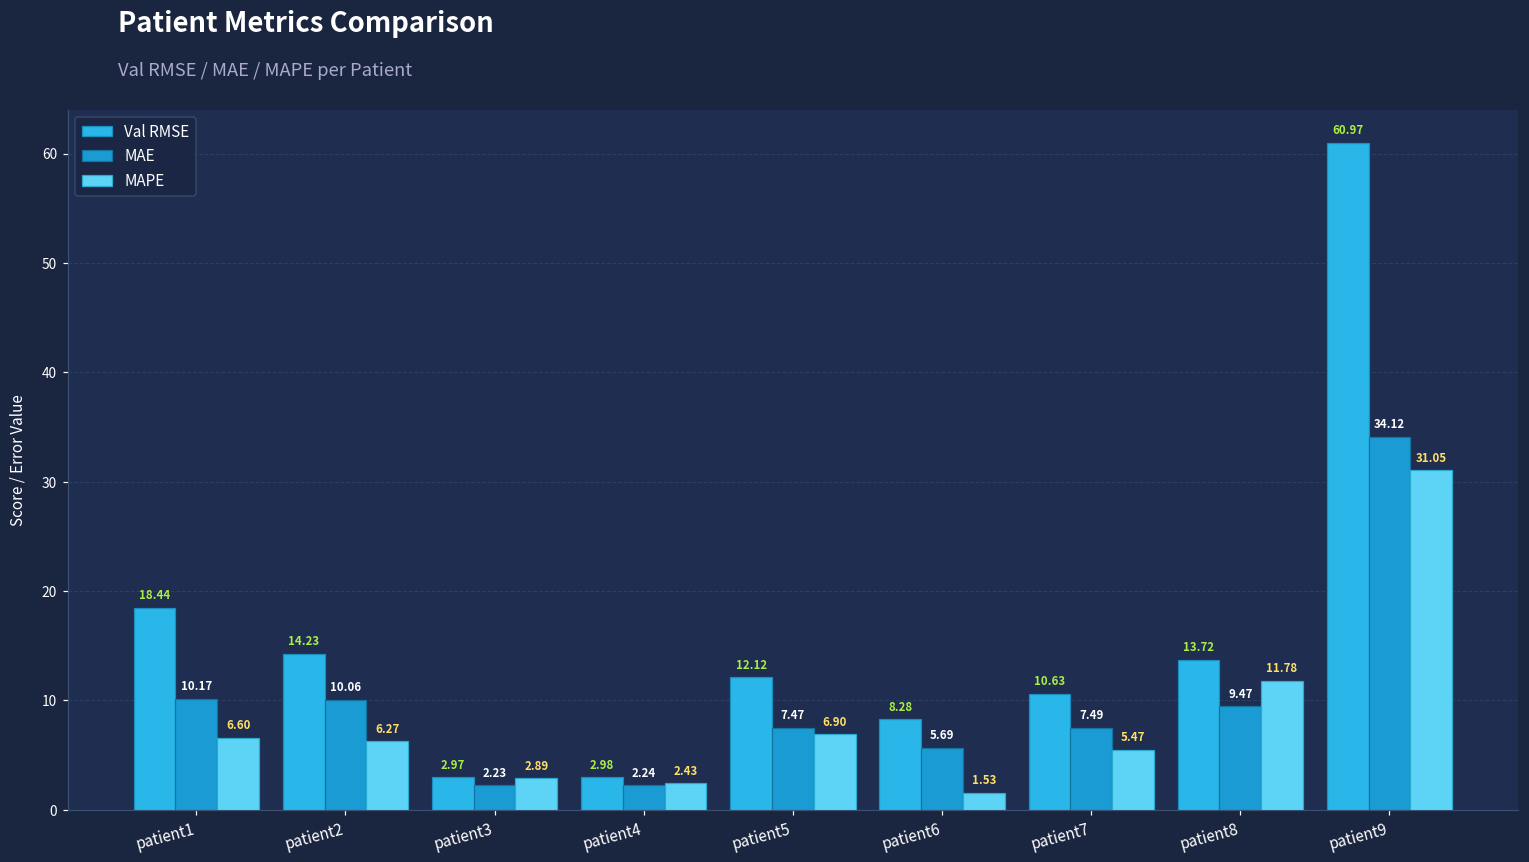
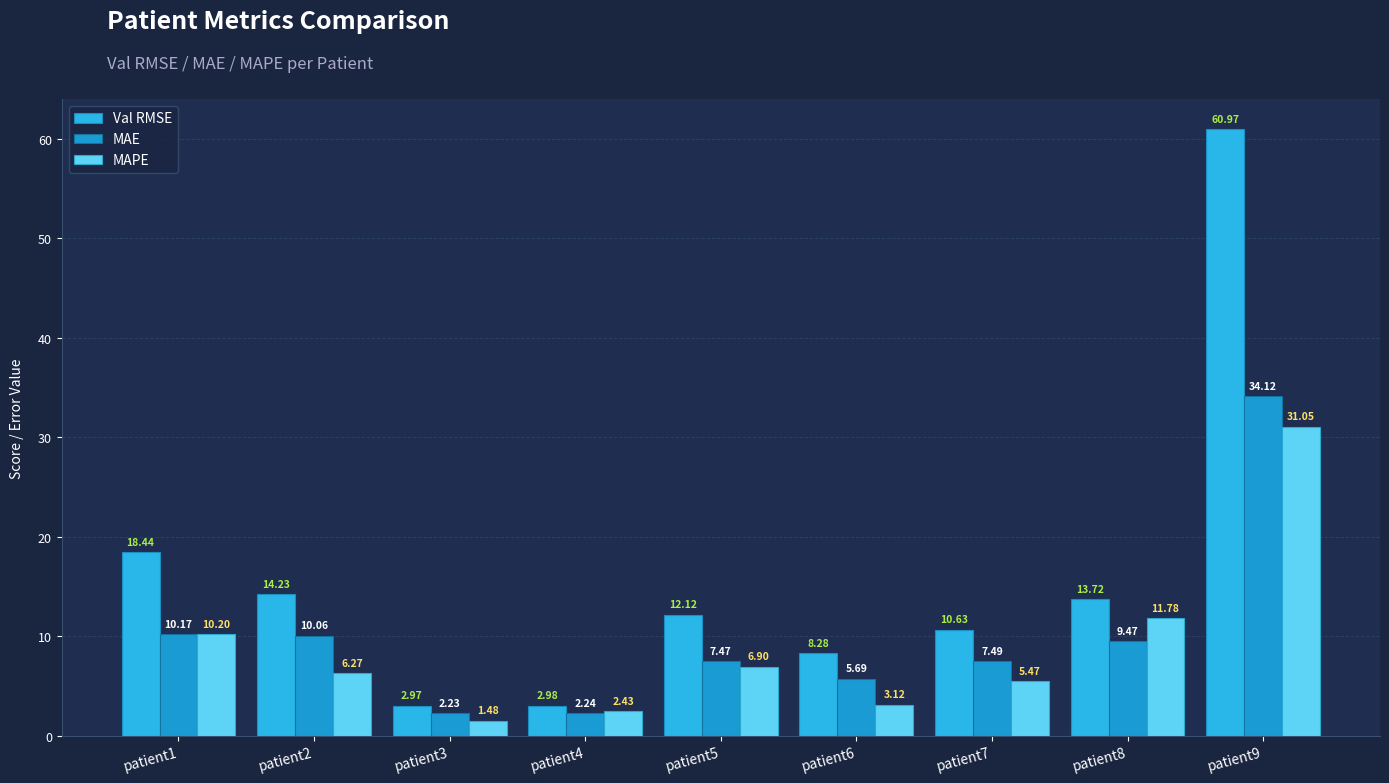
  {
    "MAPE": {
-     "patient1": 6.60,
+     "patient1": 10.20,
      "patient2": 6.27,
-     "patient3": 2.89,
+     "patient3": 1.48,
      "patient4": 2.43,
      "patient5": 6.90,
-     "patient6": 1.53,
+     "patient6": 3.12,
      "patient7": 5.47,
      "patient8": 11.78,
      "patient9": 31.05
    }
  }
